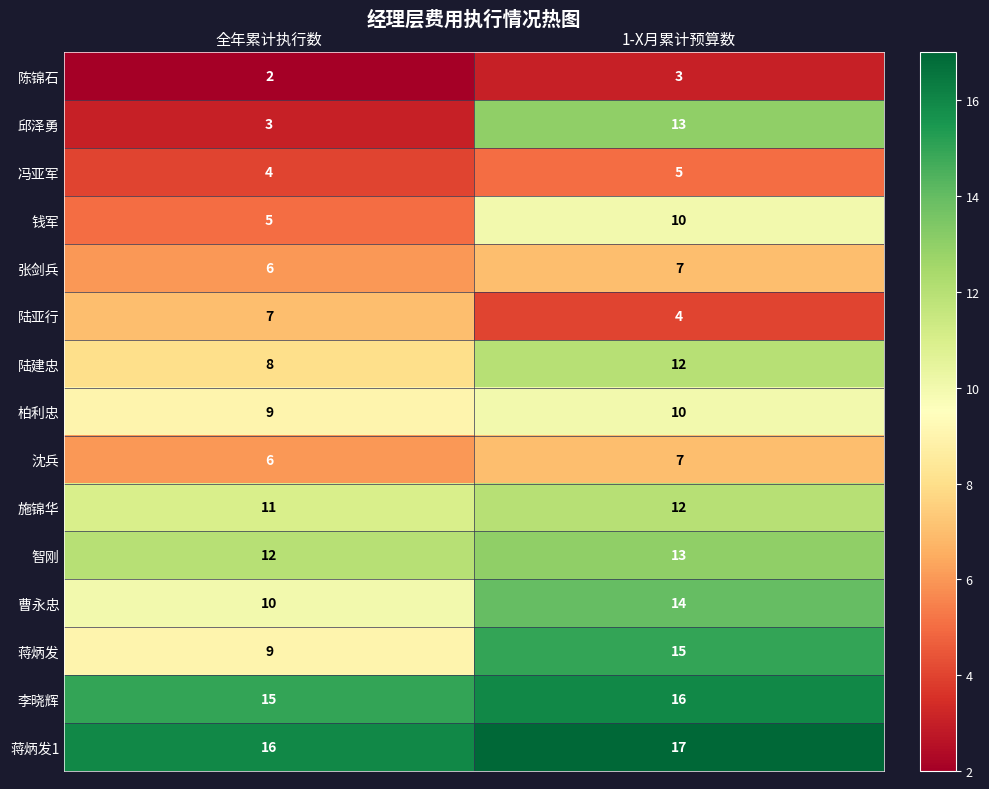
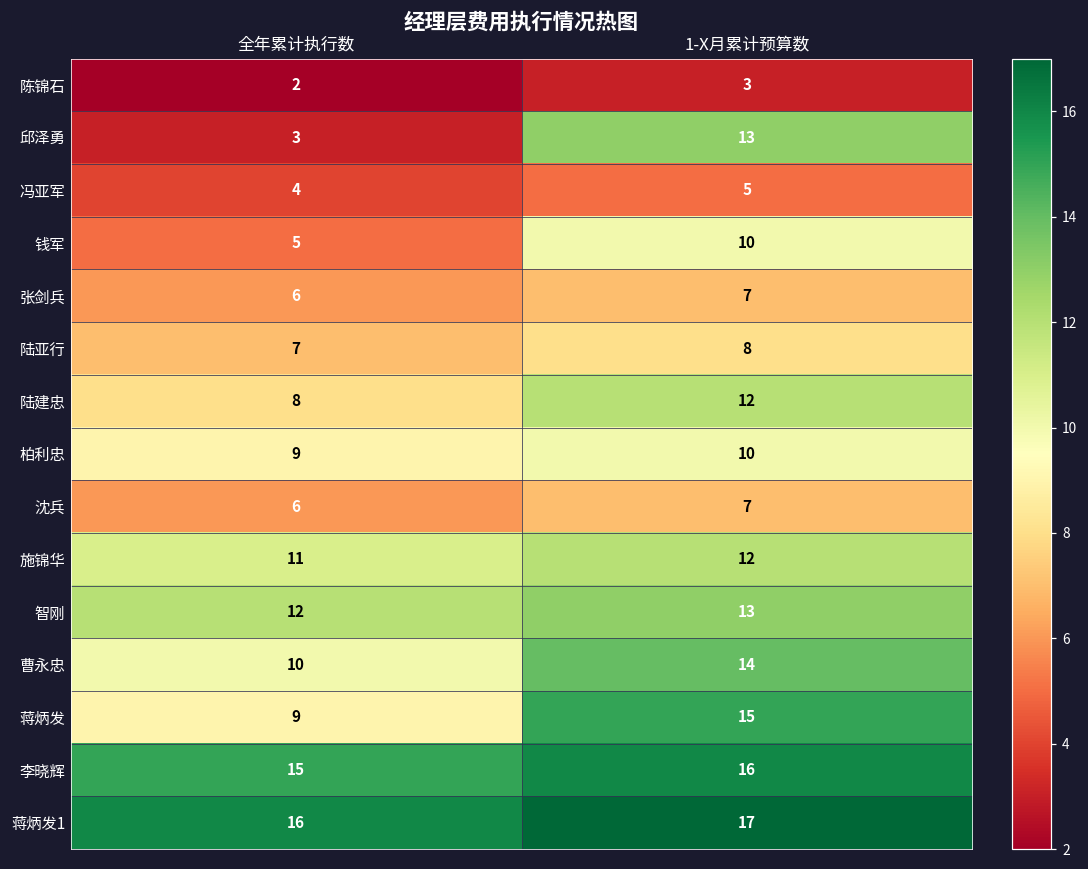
  {
    "陈锦石": {
      "全年累计执行数": 2,
      "1-X月累计预算数": 3
    },
    "邱泽勇": {
      "全年累计执行数": 3,
      "1-X月累计预算数": 13
    },
    "冯亚军": {
      "全年累计执行数": 4,
      "1-X月累计预算数": 5
    },
    "钱军": {
      "全年累计执行数": 5,
      "1-X月累计预算数": 10
    },
    "张剑兵": {
      "全年累计执行数": 6,
      "1-X月累计预算数": 7
    },
    "陆亚行": {
      "全年累计执行数": 7,
-     "1-X月累计预算数": 4
+     "1-X月累计预算数": 8
    },
    "陆建忠": {
      "全年累计执行数": 8,
      "1-X月累计预算数": 12
    },
    "柏利忠": {
      "全年累计执行数": 9,
      "1-X月累计预算数": 10
    },
    "沈兵": {
      "全年累计执行数": 6,
      "1-X月累计预算数": 7
    },
    "施锦华": {
      "全年累计执行数": 11,
      "1-X月累计预算数": 12
    },
    "智刚": {
      "全年累计执行数": 12,
      "1-X月累计预算数": 13
    },
    "曹永忠": {
      "全年累计执行数": 10,
      "1-X月累计预算数": 14
    },
    "蒋炳发": {
      "全年累计执行数": 9,
      "1-X月累计预算数": 15
    },
    "李晓辉": {
      "全年累计执行数": 15,
      "1-X月累计预算数": 16
    },
    "蒋炳发1": {
      "全年累计执行数": 16,
      "1-X月累计预算数": 17
    }
  }
